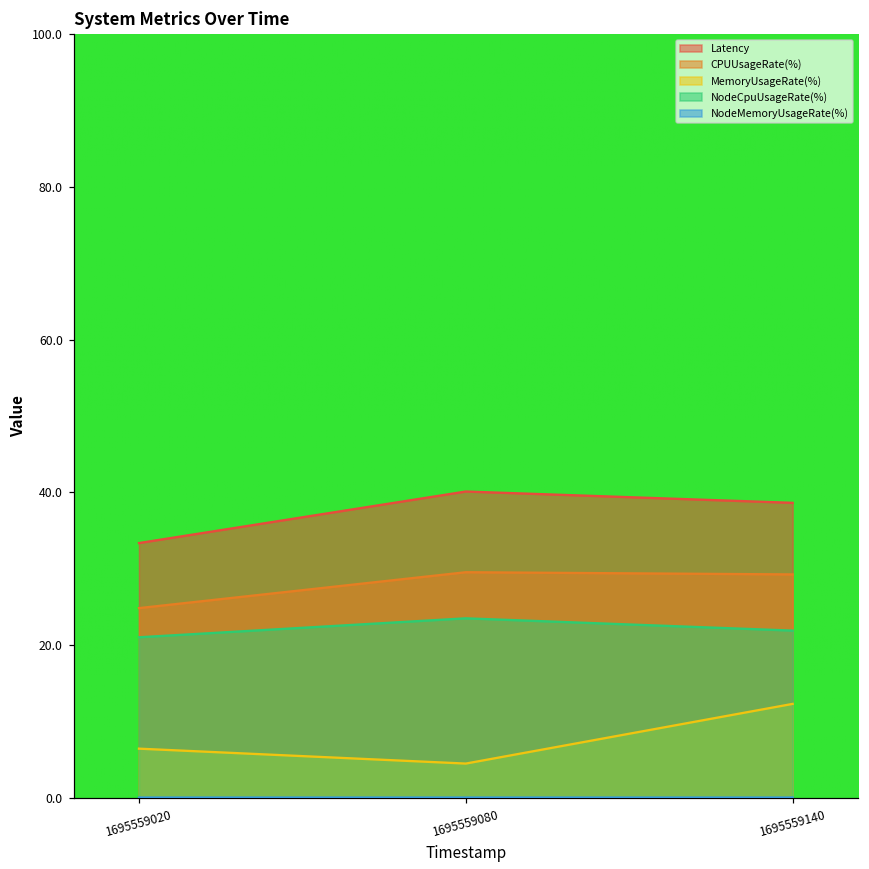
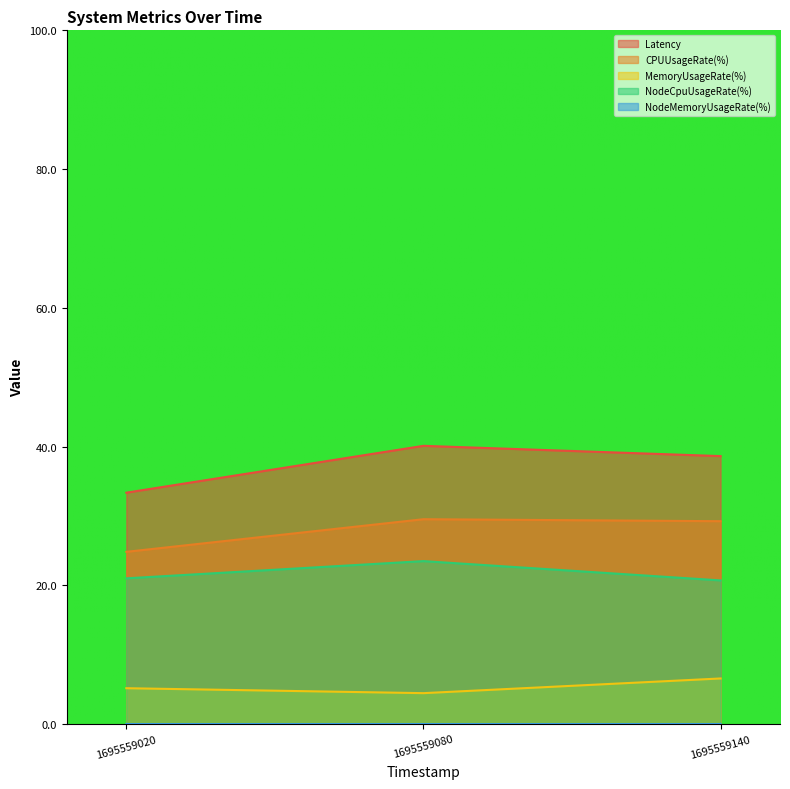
  {
    "MemoryUsageRate(%)": {
-     "1695559020": 6,
+     "1695559020": 5,
      "1695559080": 4,
-     "1695559140": 12
+     "1695559140": 7
    },
    "NodeCpuUsageRate(%)": {
      "1695559020": 21,
      "1695559080": 23,
-     "1695559140": 22
+     "1695559140": 21
    },
    "NodeMemoryUsageRate(%)": {
      "1695559020": 0,
      "1695559080": 0,
      "1695559140": 0
    }
  }
